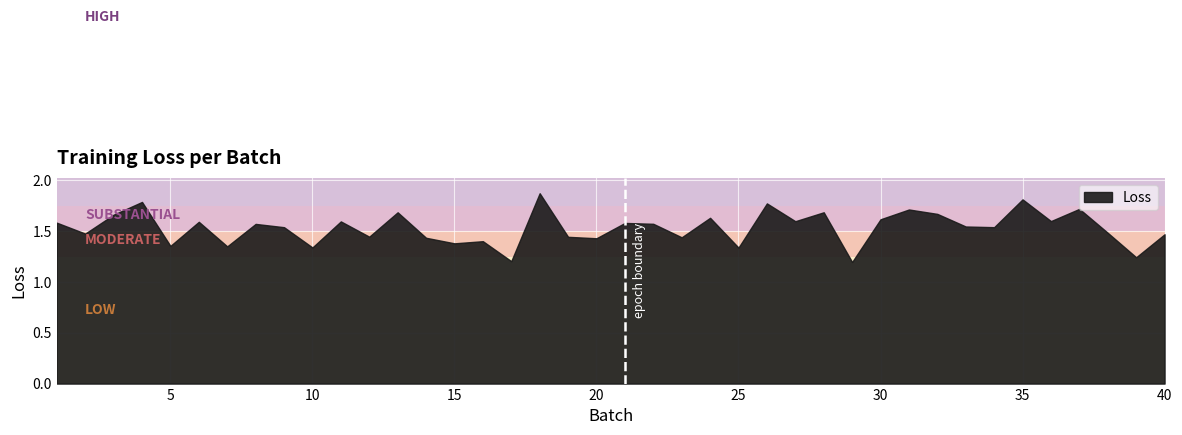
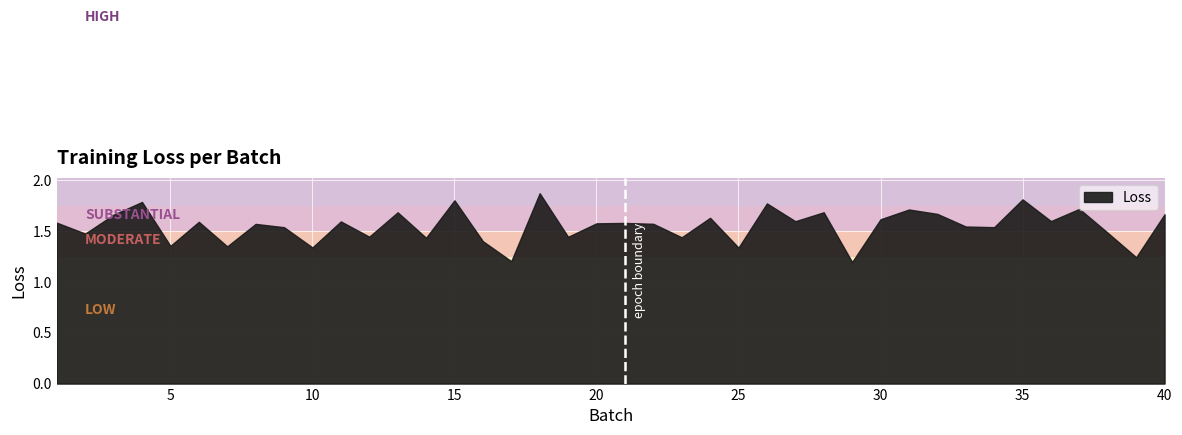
  {
    "5": 1.36,
    "10": 1.34,
-   "15": 1.38,
-   "20": 1.43,
+   "15": 1.80,
+   "20": 1.58,
    "25": 1.34,
    "30": 1.62,
    "35": 1.81,
-   "40": 1.47
+   "40": 1.67
  }
